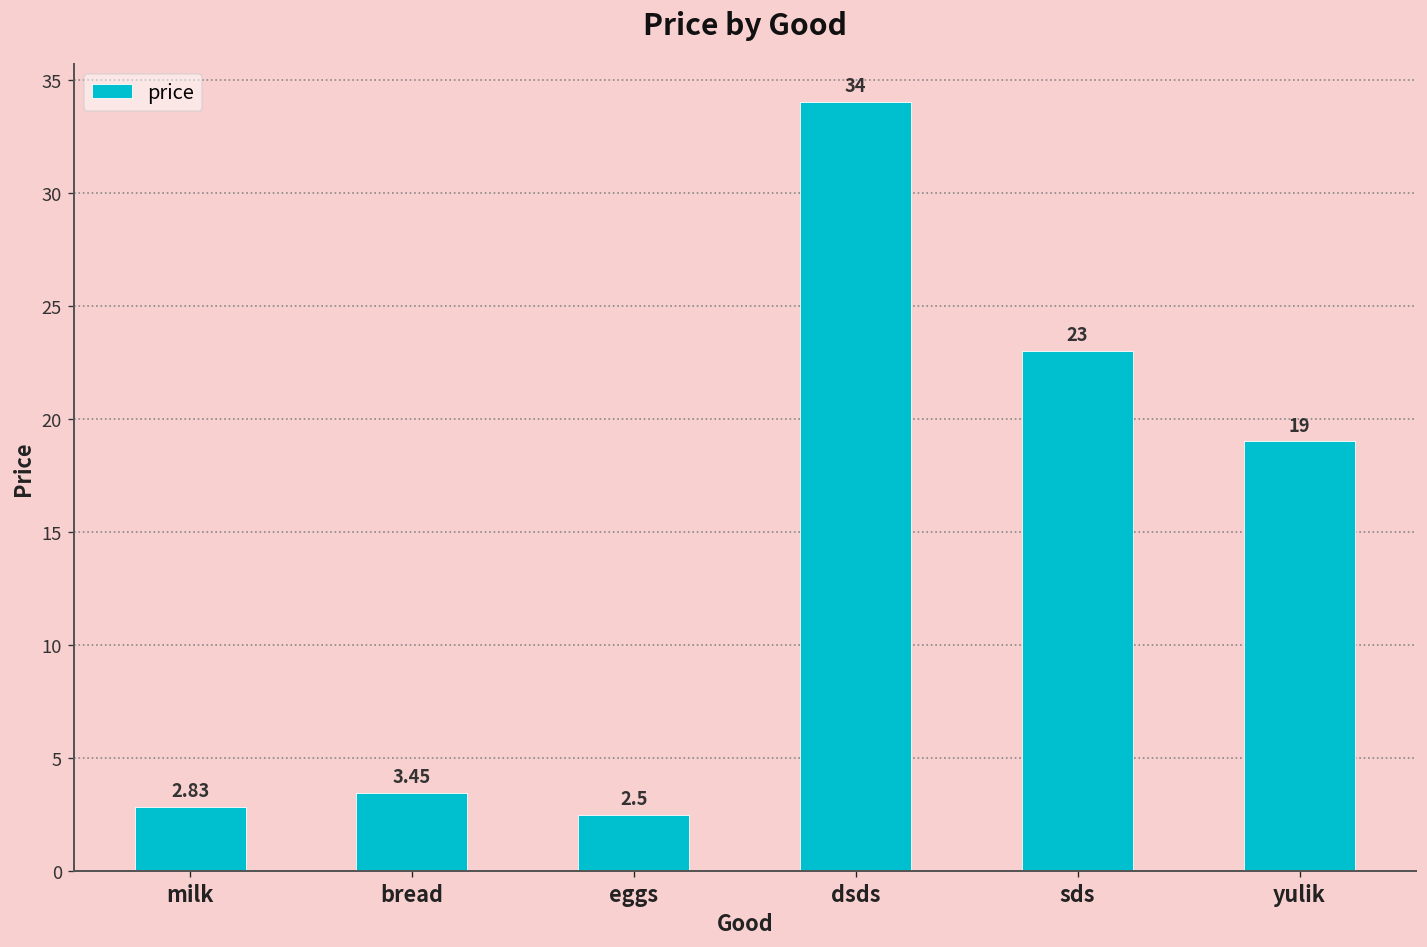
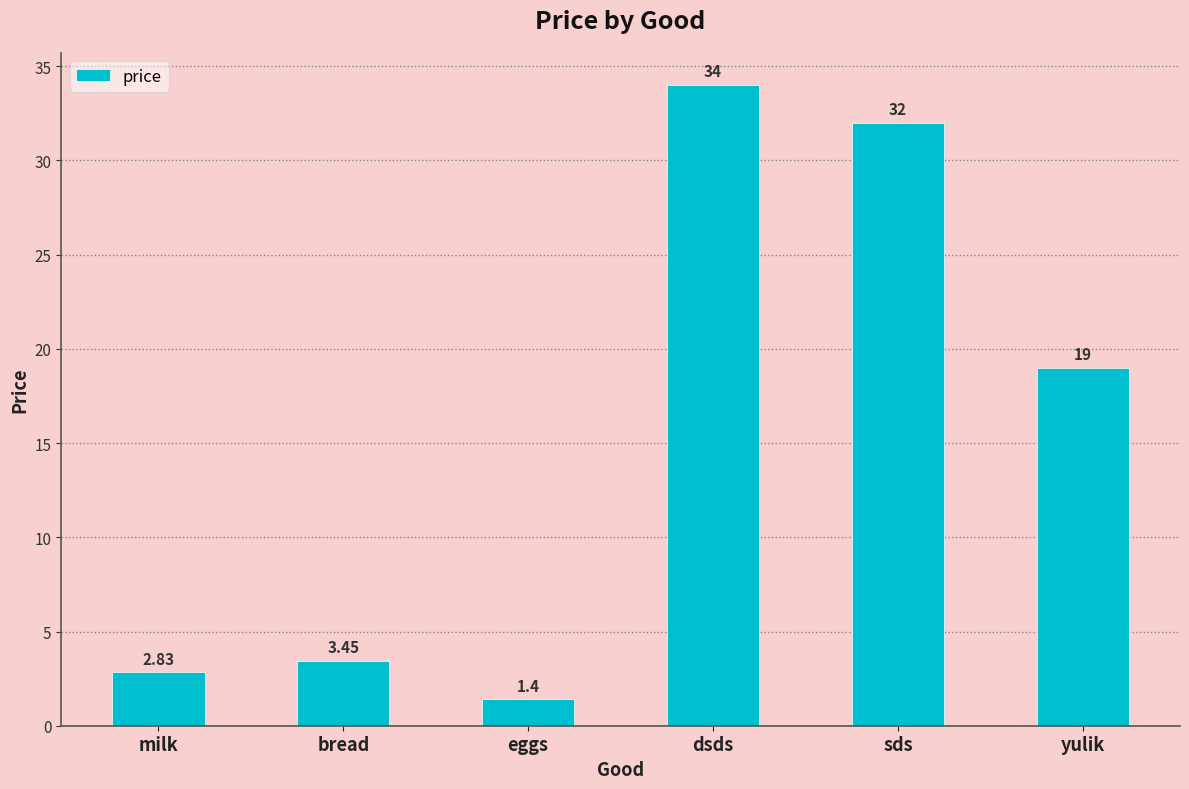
  {
    "milk": 2.83,
    "bread": 3.45,
-   "eggs": 2.5,
+   "eggs": 1.4,
    "dsds": 34,
-   "sds": 23,
+   "sds": 32,
    "yulik": 19
  }
